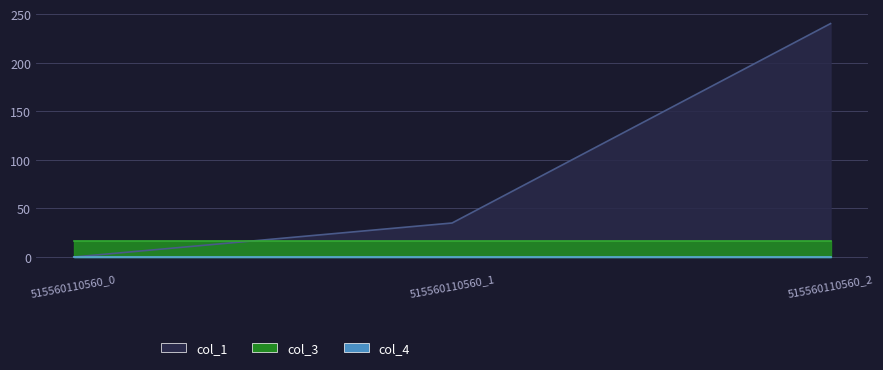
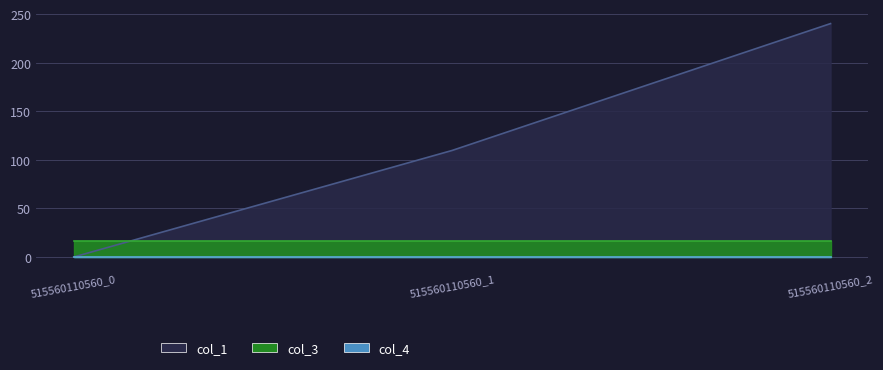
  {
    "col_1": {
-     "515560110560_1": 40,
+     "515560110560_1": 110,
      "515560110560_2": 240
    },
    "col_3": {
      "515560110560_0": 20,
      "515560110560_1": 20,
      "515560110560_2": 20
    },
    "col_4": {
      "515560110560_1": 0,
      "515560110560_2": 0
    }
  }
